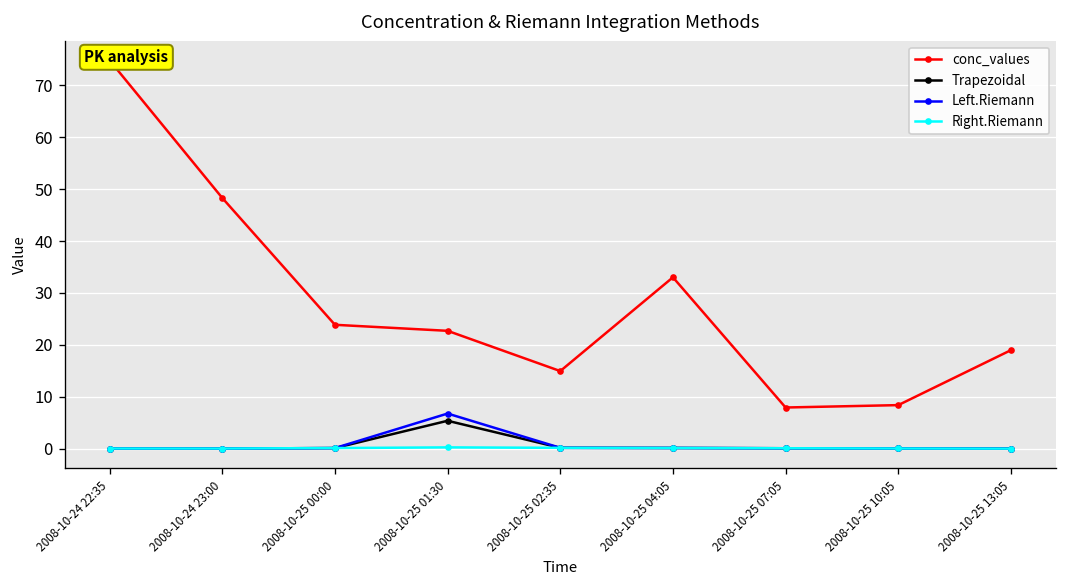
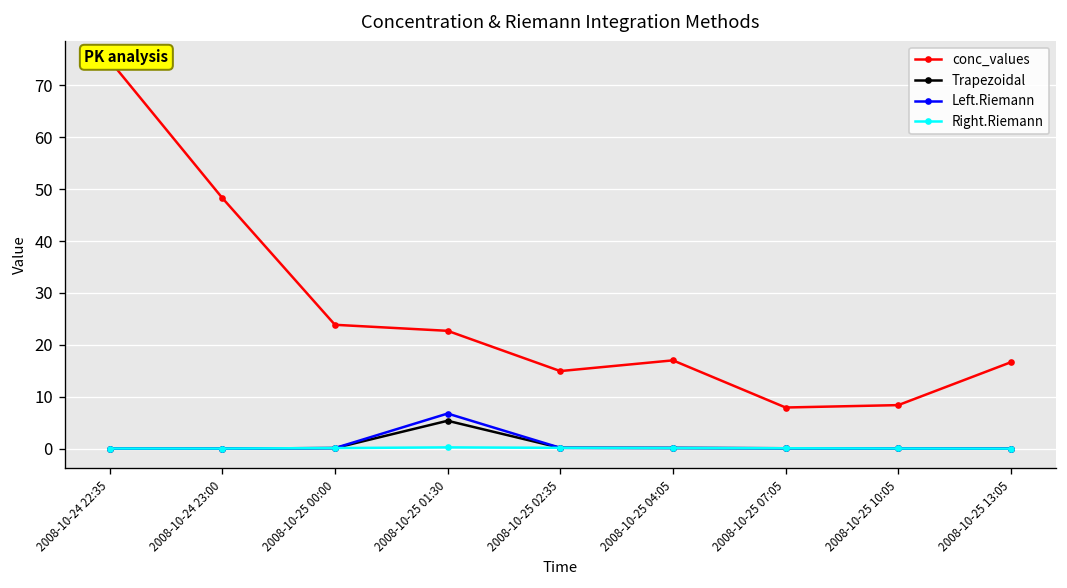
  {
    "conc_values": {
      "2008-10-24 23:00": 48,
      "2008-10-25 00:00": 24,
      "2008-10-25 01:30": 23,
      "2008-10-25 02:35": 15,
-     "2008-10-25 04:05": 33,
+     "2008-10-25 04:05": 17,
      "2008-10-25 07:05": 8,
      "2008-10-25 10:05": 8,
-     "2008-10-25 13:05": 19
+     "2008-10-25 13:05": 17
    },
    "Trapezoidal": {
      "2008-10-25 01:30": 5
    },
    "Left.Riemann": {
      "2008-10-25 01:30": 7
    },
    "Right.Riemann": {
      "2008-10-25 01:30": 0
    }
  }
